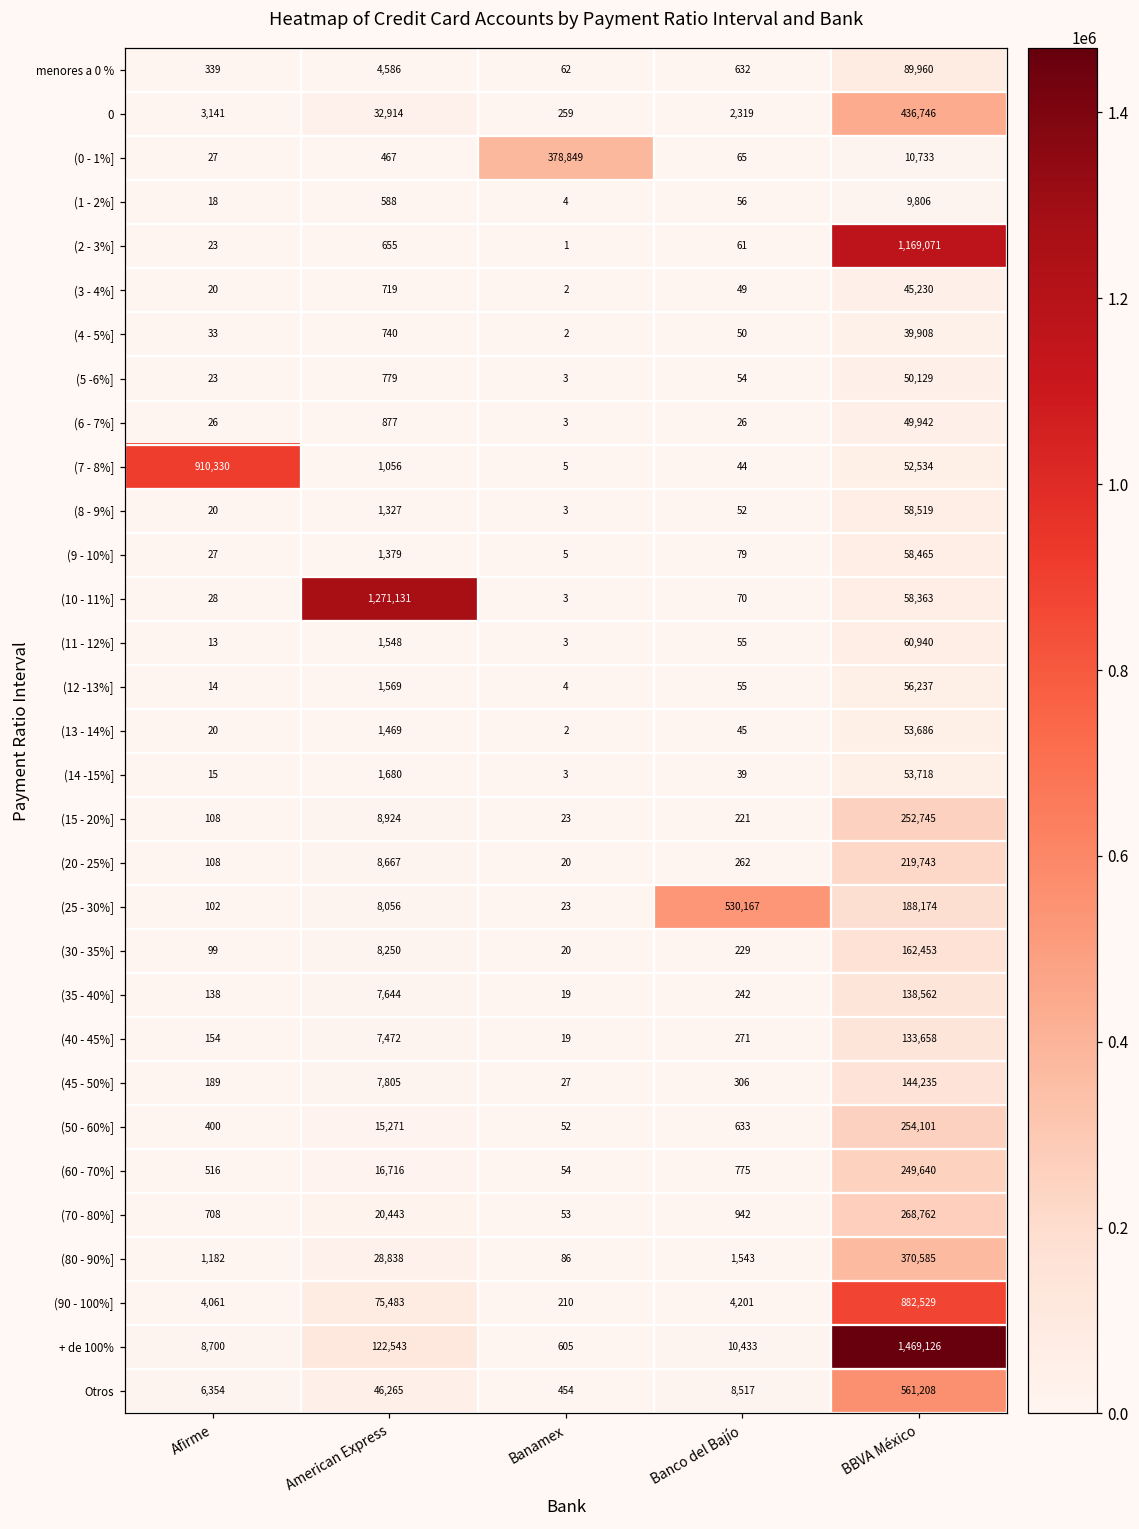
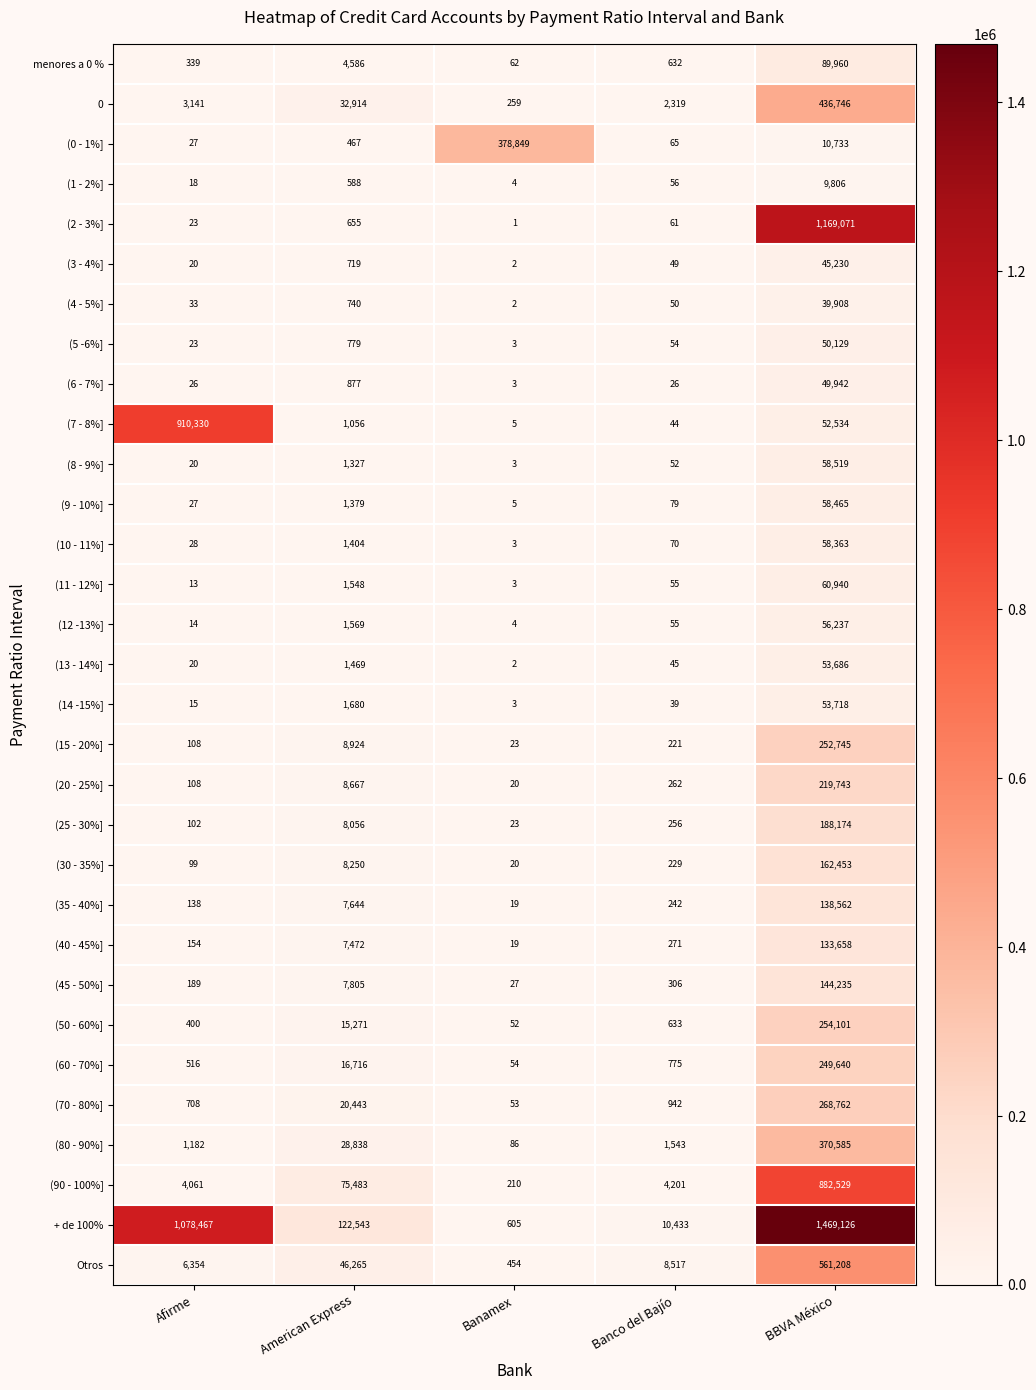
  {
    "menores a 0 %": {
      "Afirme": "339",
      "American Express": "4,586",
      "Banamex": "62",
      "Banco del Bajío": "632",
      "BBVA México": "89,960"
    },
    "0": {
      "Afirme": "3,141",
      "American Express": "32,914",
      "Banamex": "259",
      "Banco del Bajío": "2,319",
      "BBVA México": "436,746"
    },
    "(0 - 1%]": {
      "Afirme": "27",
      "American Express": "467",
      "Banamex": "378,849",
      "Banco del Bajío": "65",
      "BBVA México": "10,733"
    },
    "(1 - 2%]": {
      "Afirme": "18",
      "American Express": "588",
      "Banamex": "4",
      "Banco del Bajío": "56",
      "BBVA México": "9,806"
    },
    "(2 - 3%]": {
      "Afirme": "23",
      "American Express": "655",
      "Banamex": "1",
      "Banco del Bajío": "61",
      "BBVA México": "1,169,071"
    },
    "(3 - 4%]": {
      "Afirme": "20",
      "American Express": "719",
      "Banamex": "2",
      "Banco del Bajío": "49",
      "BBVA México": "45,230"
    },
    "(4 - 5%]": {
      "Afirme": "33",
      "American Express": "740",
      "Banamex": "2",
      "Banco del Bajío": "50",
      "BBVA México": "39,908"
    },
    "(5 -6%]": {
      "Afirme": "23",
      "American Express": "779",
      "Banamex": "3",
      "Banco del Bajío": "54",
      "BBVA México": "50,129"
    },
    "(6 - 7%]": {
      "Afirme": "26",
      "American Express": "877",
      "Banamex": "3",
      "Banco del Bajío": "26",
      "BBVA México": "49,942"
    },
    "(7 - 8%]": {
      "Afirme": "910,330",
      "American Express": "1,056",
      "Banamex": "5",
      "Banco del Bajío": "44",
      "BBVA México": "52,534"
    },
    "(8 - 9%]": {
      "Afirme": "20",
      "American Express": "1,327",
      "Banamex": "3",
      "Banco del Bajío": "52",
      "BBVA México": "58,519"
    },
    "(9 - 10%]": {
      "Afirme": "27",
      "American Express": "1,379",
      "Banamex": "5",
      "Banco del Bajío": "79",
      "BBVA México": "58,465"
    },
    "(10 - 11%]": {
      "Afirme": "28",
-     "American Express": "1,271,131",
+     "American Express": "1,404",
      "Banamex": "3",
      "Banco del Bajío": "70",
      "BBVA México": "58,363"
    },
    "(11 - 12%]": {
      "Afirme": "13",
      "American Express": "1,548",
      "Banamex": "3",
      "Banco del Bajío": "55",
      "BBVA México": "60,940"
    },
    "(12 -13%]": {
      "Afirme": "14",
      "American Express": "1,569",
      "Banamex": "4",
      "Banco del Bajío": "55",
      "BBVA México": "56,237"
    },
    "(13 - 14%]": {
      "Afirme": "20",
      "American Express": "1,469",
      "Banamex": "2",
      "Banco del Bajío": "45",
      "BBVA México": "53,686"
    },
    "(14 -15%]": {
      "Afirme": "15",
      "American Express": "1,680",
      "Banamex": "3",
      "Banco del Bajío": "39",
      "BBVA México": "53,718"
    },
    "(15 - 20%]": {
      "Afirme": "108",
      "American Express": "8,924",
      "Banamex": "23",
      "Banco del Bajío": "221",
      "BBVA México": "252,745"
    },
    "(20 - 25%]": {
      "Afirme": "108",
      "American Express": "8,667",
      "Banamex": "20",
      "Banco del Bajío": "262",
      "BBVA México": "219,743"
    },
    "(25 - 30%]": {
      "Afirme": "102",
      "American Express": "8,056",
      "Banamex": "23",
-     "Banco del Bajío": "530,167",
+     "Banco del Bajío": "256",
      "BBVA México": "188,174"
    },
    "(30 - 35%]": {
      "Afirme": "99",
      "American Express": "8,250",
      "Banamex": "20",
      "Banco del Bajío": "229",
      "BBVA México": "162,453"
    },
    "(35 - 40%]": {
      "Afirme": "138",
      "American Express": "7,644",
      "Banamex": "19",
      "Banco del Bajío": "242",
      "BBVA México": "138,562"
    },
    "(40 - 45%]": {
      "Afirme": "154",
      "American Express": "7,472",
      "Banamex": "19",
      "Banco del Bajío": "271",
      "BBVA México": "133,658"
    },
    "(45 - 50%]": {
      "Afirme": "189",
      "American Express": "7,805",
      "Banamex": "27",
      "Banco del Bajío": "306",
      "BBVA México": "144,235"
    },
    "(50 - 60%]": {
      "Afirme": "400",
      "American Express": "15,271",
      "Banamex": "52",
      "Banco del Bajío": "633",
      "BBVA México": "254,101"
    },
    "(60 - 70%]": {
      "Afirme": "516",
      "American Express": "16,716",
      "Banamex": "54",
      "Banco del Bajío": "775",
      "BBVA México": "249,640"
    },
    "(70 - 80%]": {
      "Afirme": "708",
      "American Express": "20,443",
      "Banamex": "53",
      "Banco del Bajío": "942",
      "BBVA México": "268,762"
    },
    "(80 - 90%]": {
      "Afirme": "1,182",
      "American Express": "28,838",
      "Banamex": "86",
      "Banco del Bajío": "1,543",
      "BBVA México": "370,585"
    },
    "(90 - 100%]": {
      "Afirme": "4,061",
      "American Express": "75,483",
      "Banamex": "210",
      "Banco del Bajío": "4,201",
      "BBVA México": "882,529"
    },
    "+ de 100%": {
-     "Afirme": "8,700",
+     "Afirme": "1,078,467",
      "American Express": "122,543",
      "Banamex": "605",
      "Banco del Bajío": "10,433",
      "BBVA México": "1,469,126"
    },
    "Otros": {
      "Afirme": "6,354",
      "American Express": "46,265",
      "Banamex": "454",
      "Banco del Bajío": "8,517",
      "BBVA México": "561,208"
    }
  }
